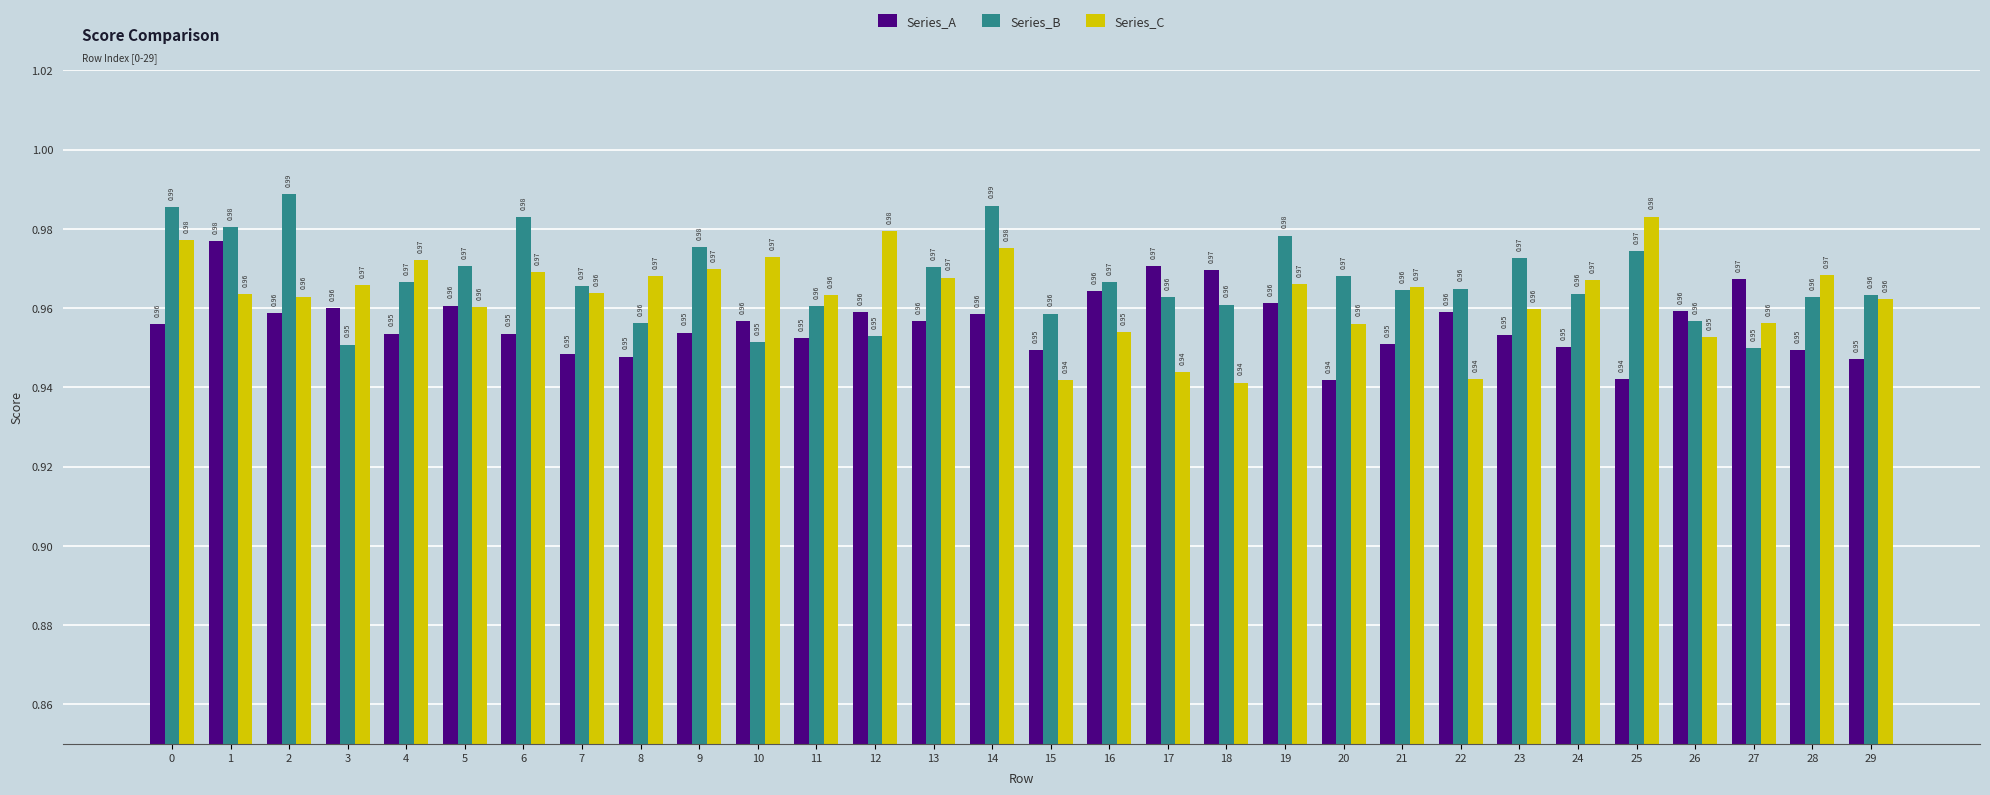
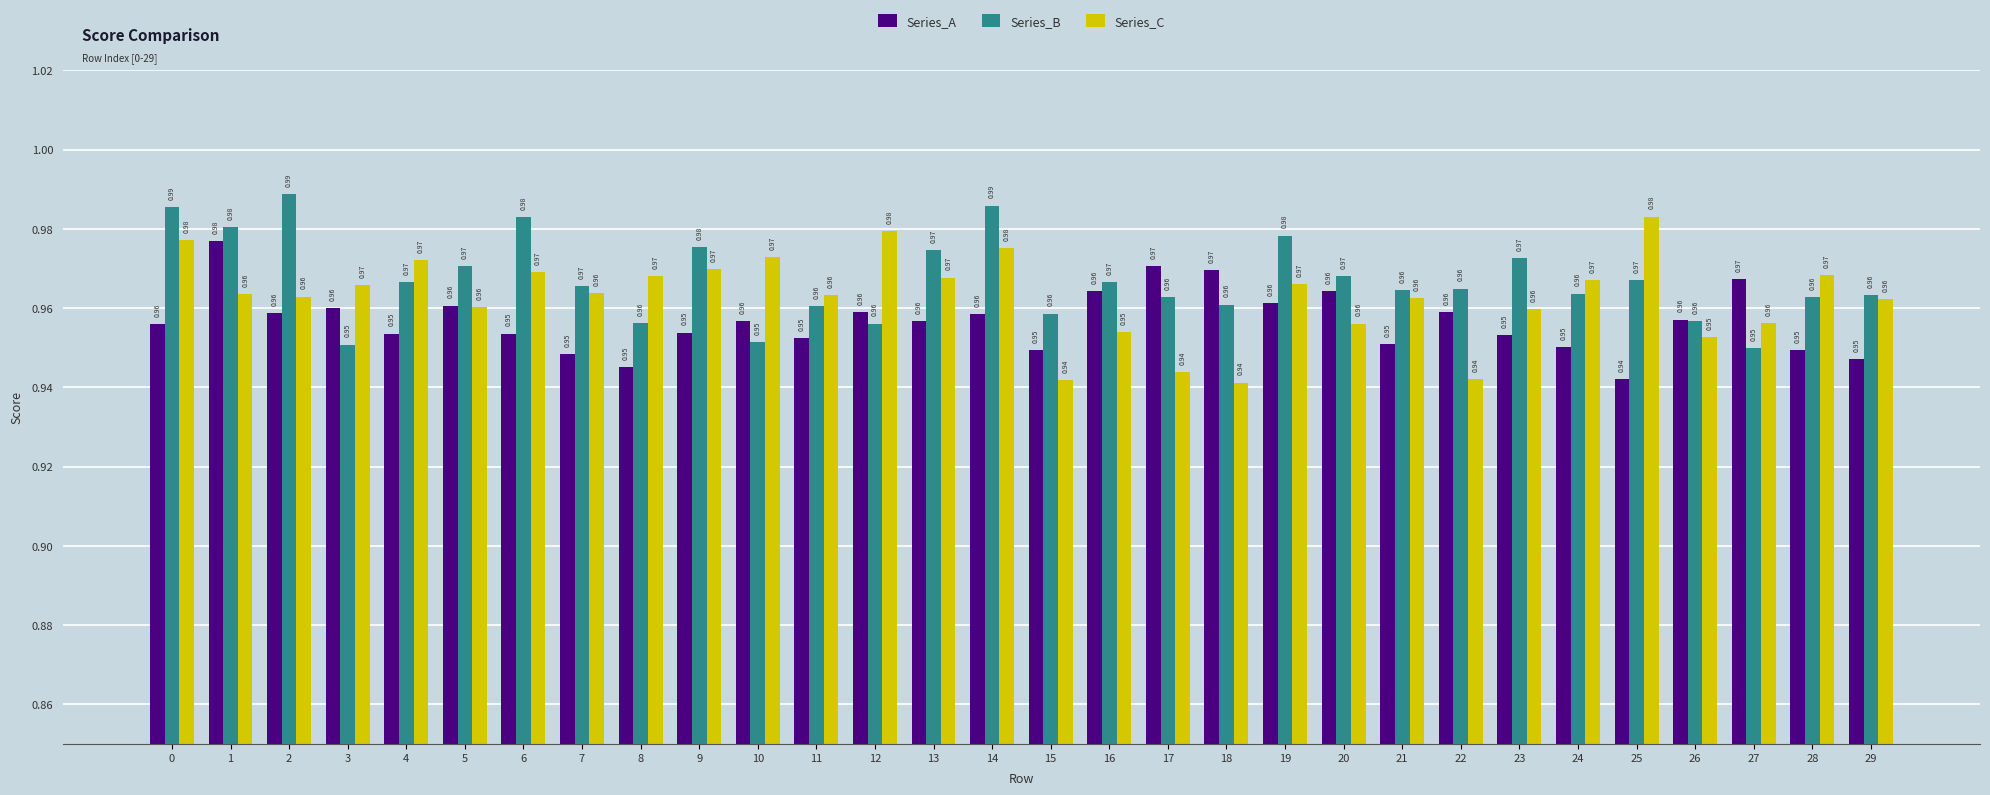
  {
    "Series_A": {
      "0": 0.96,
      "1": 0.98,
      "2": 0.96,
      "3": 0.96,
      "4": 0.95,
      "5": 0.96,
      "6": 0.95,
      "7": 0.95,
-     "8": 0.948,
+     "8": 0.945,
      "9": 0.95,
      "10": 0.96,
      "11": 0.95,
      "12": 0.96,
      "13": 0.96,
      "14": 0.96,
      "15": 0.95,
      "16": 0.96,
      "17": 0.97,
      "18": 0.97,
      "19": 0.96,
-     "20": 0.94,
+     "20": 0.96,
      "21": 0.95,
      "22": 0.96,
      "23": 0.95,
      "24": 0.95,
      "25": 0.94,
-     "26": 0.959,
+     "26": 0.957,
      "27": 0.97,
      "28": 0.95,
      "29": 0.95
    },
    "Series_B": {
      "0": 0.99,
      "1": 0.98,
      "2": 0.99,
      "3": 0.95,
      "4": 0.97,
      "5": 0.97,
      "6": 0.98,
      "7": 0.97,
      "8": 0.96,
      "9": 0.98,
      "10": 0.95,
      "11": 0.96,
-     "12": 0.95,
-     "13": 0.970,
+     "12": 0.96,
+     "13": 0.975,
      "14": 0.99,
      "15": 0.96,
      "16": 0.97,
      "17": 0.96,
      "18": 0.96,
      "19": 0.98,
      "20": 0.97,
      "21": 0.96,
      "22": 0.96,
      "23": 0.97,
      "24": 0.96,
-     "25": 0.974,
+     "25": 0.967,
      "26": 0.96,
      "27": 0.95,
      "28": 0.96,
      "29": 0.96
    },
    "Series_C": {
      "0": 0.98,
      "1": 0.96,
      "2": 0.96,
      "3": 0.97,
      "4": 0.97,
      "5": 0.96,
      "6": 0.97,
      "7": 0.96,
      "8": 0.97,
      "9": 0.97,
      "10": 0.97,
      "11": 0.96,
      "12": 0.98,
      "13": 0.97,
      "14": 0.98,
      "15": 0.94,
      "16": 0.95,
      "17": 0.94,
      "18": 0.94,
      "19": 0.97,
      "20": 0.96,
-     "21": 0.97,
+     "21": 0.96,
      "22": 0.94,
      "23": 0.96,
      "24": 0.97,
      "25": 0.98,
      "26": 0.95,
      "27": 0.96,
      "28": 0.97,
      "29": 0.96
    }
  }
